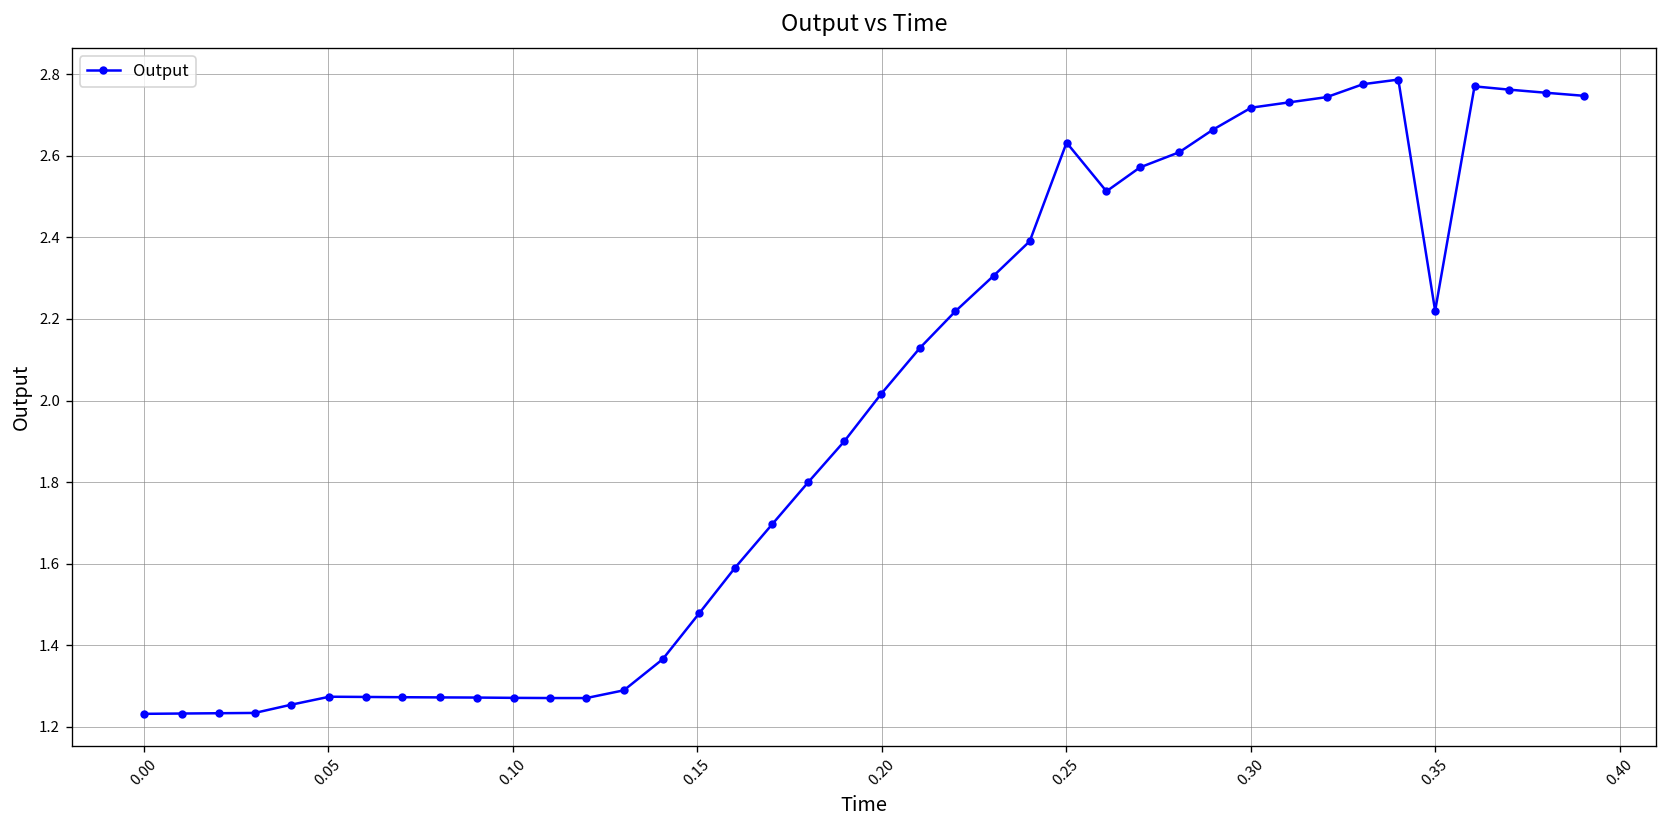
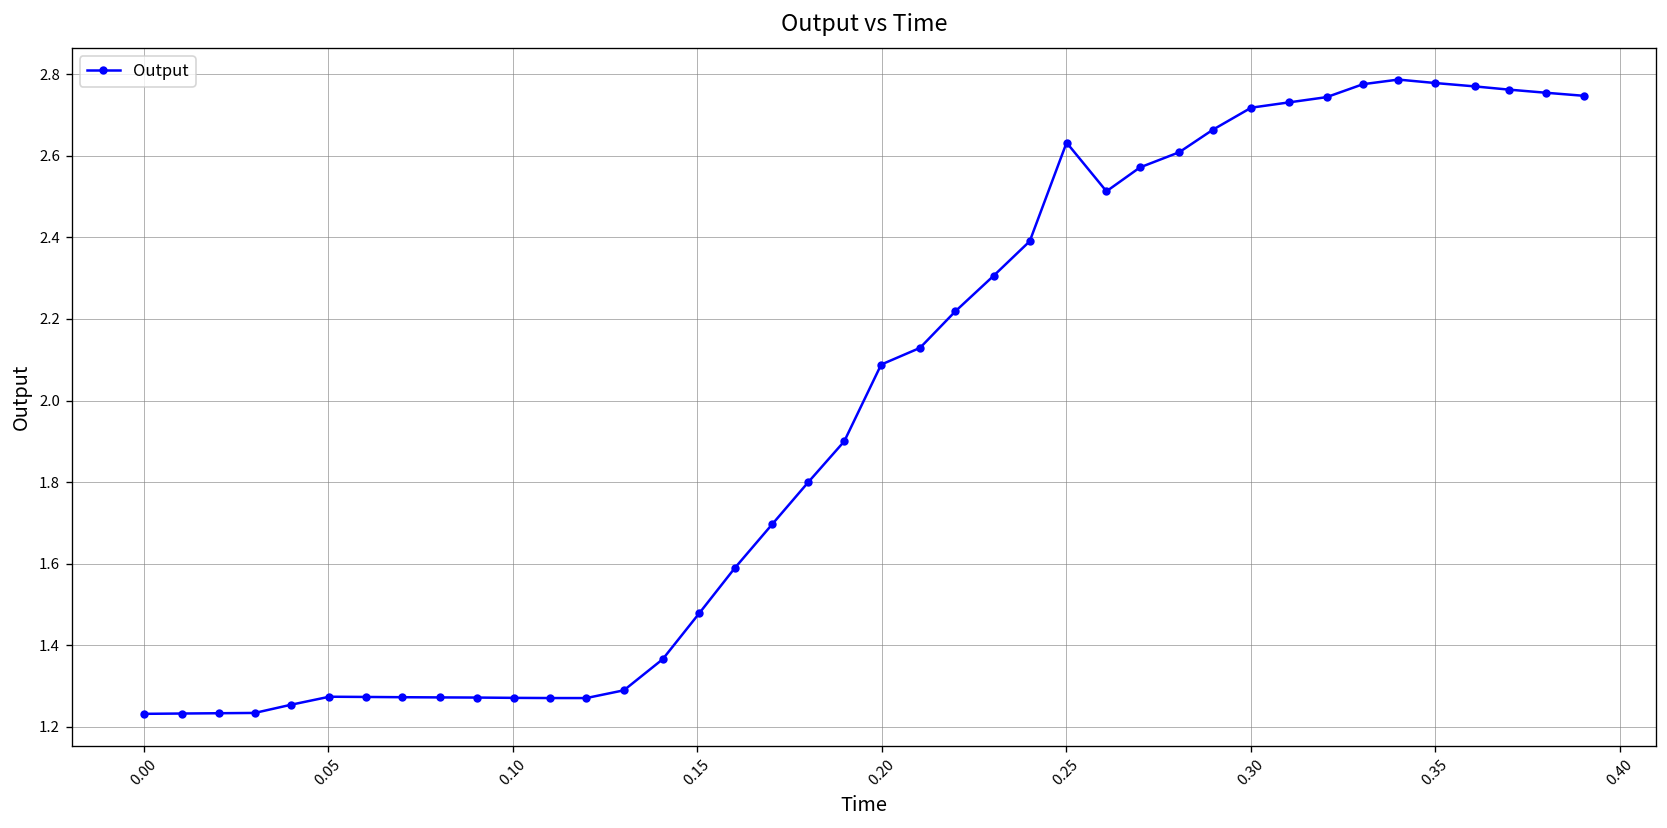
  {
    "0.00": 1.23,
-   "0.20": 2.02,
+   "0.20": 2.09,
    "0.25": 2.63,
    "0.30": 2.72,
-   "0.35": 2.22
+   "0.35": 2.78
  }
